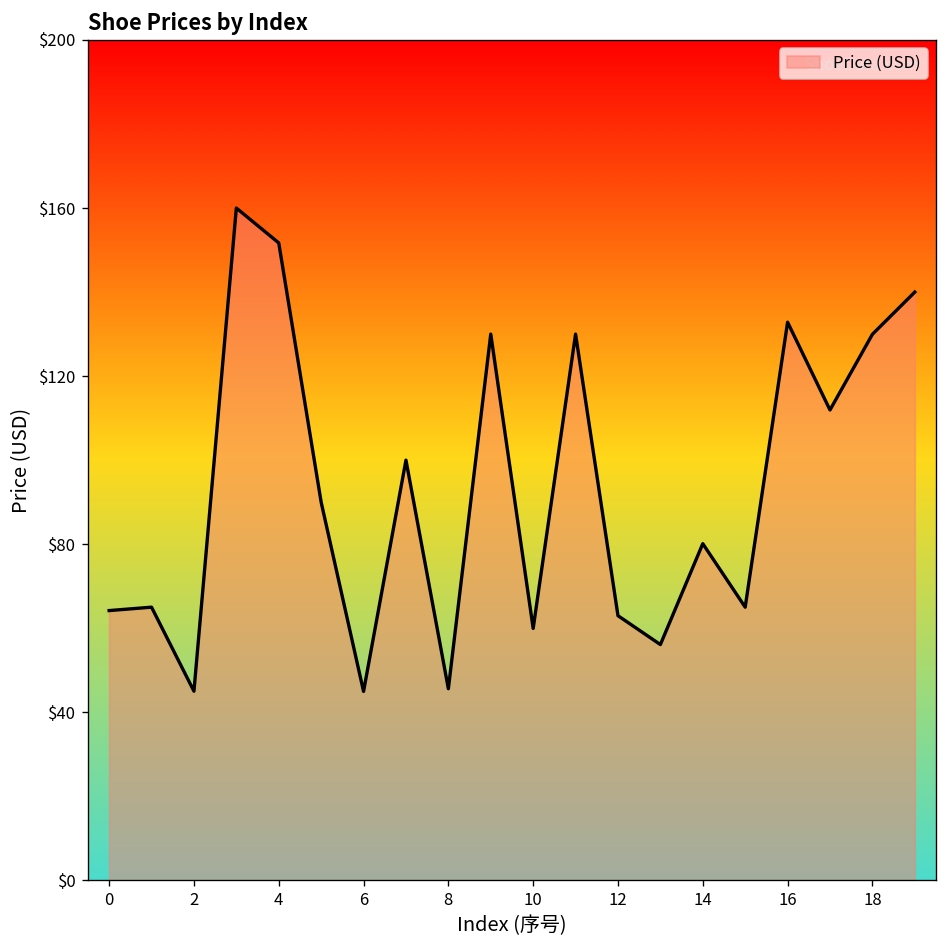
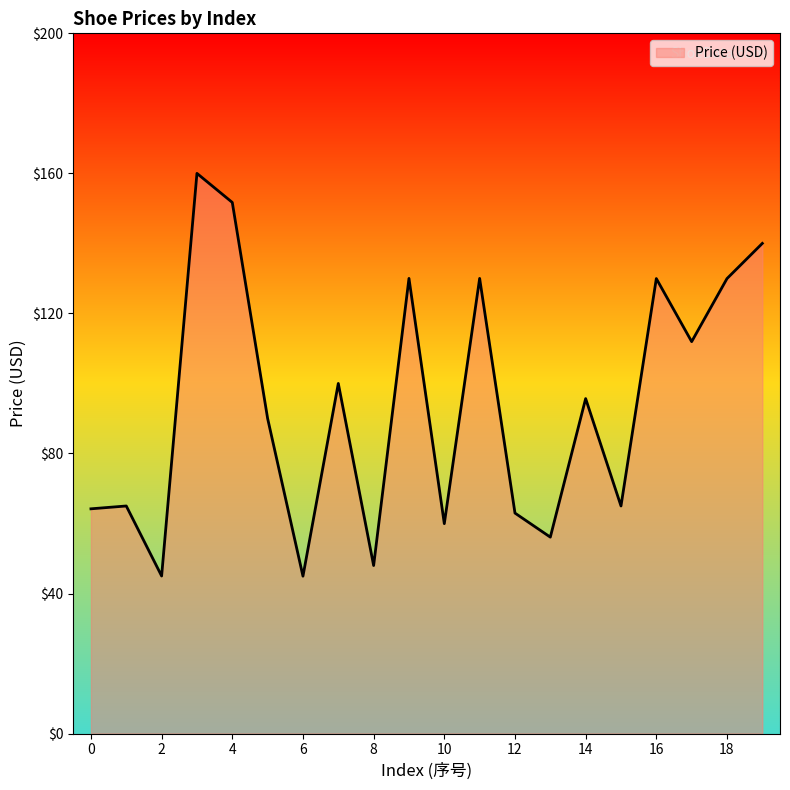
  {
    "0": "$64",
    "2": "$45",
    "4": "$152",
    "6": "$45",
-   "8": "$46",
+   "8": "$48",
    "10": "$60",
    "12": "$63",
-   "14": "$80",
-   "16": "$133",
+   "14": "$96",
+   "16": "$130",
    "18": "$130"
  }
